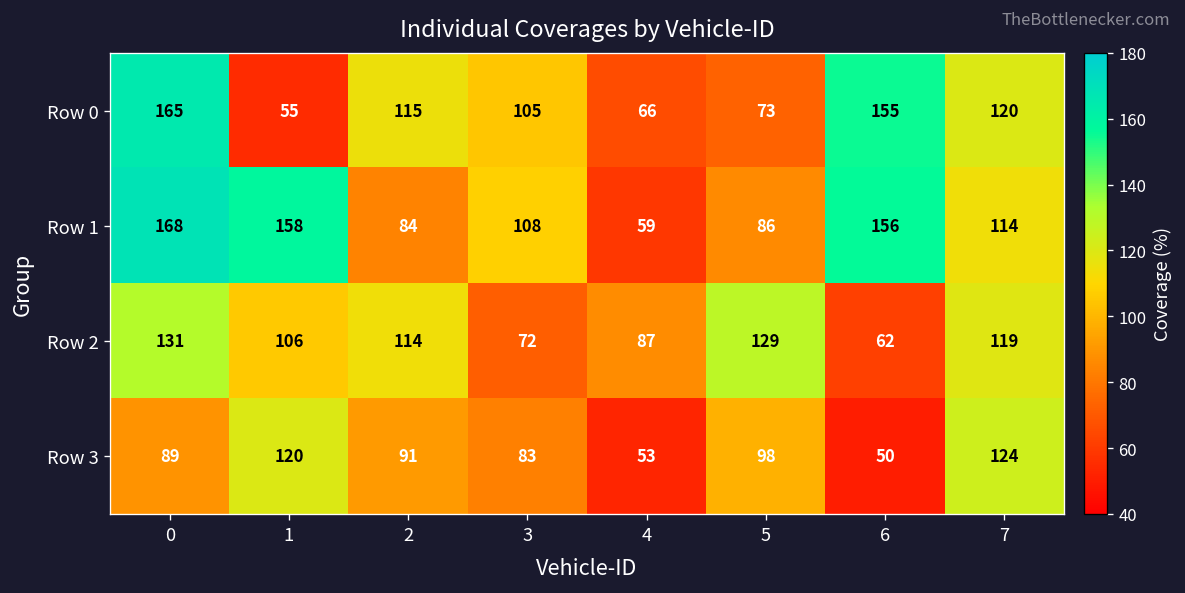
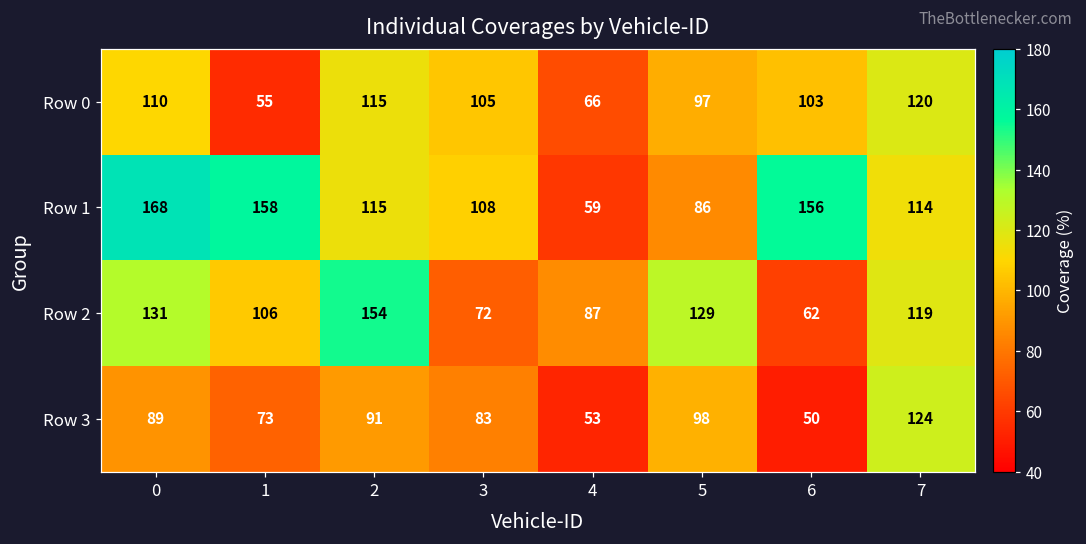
  {
    "Row 0": {
-     "0": 165,
+     "0": 110,
      "1": 55,
      "2": 115,
      "3": 105,
      "4": 66,
-     "5": 73,
-     "6": 155,
+     "5": 97,
+     "6": 103,
      "7": 120
    },
    "Row 1": {
      "0": 168,
      "1": 158,
-     "2": 84,
+     "2": 115,
      "3": 108,
      "4": 59,
      "5": 86,
      "6": 156,
      "7": 114
    },
    "Row 2": {
      "0": 131,
      "1": 106,
-     "2": 114,
+     "2": 154,
      "3": 72,
      "4": 87,
      "5": 129,
      "6": 62,
      "7": 119
    },
    "Row 3": {
      "0": 89,
-     "1": 120,
+     "1": 73,
      "2": 91,
      "3": 83,
      "4": 53,
      "5": 98,
      "6": 50,
      "7": 124
    }
  }
